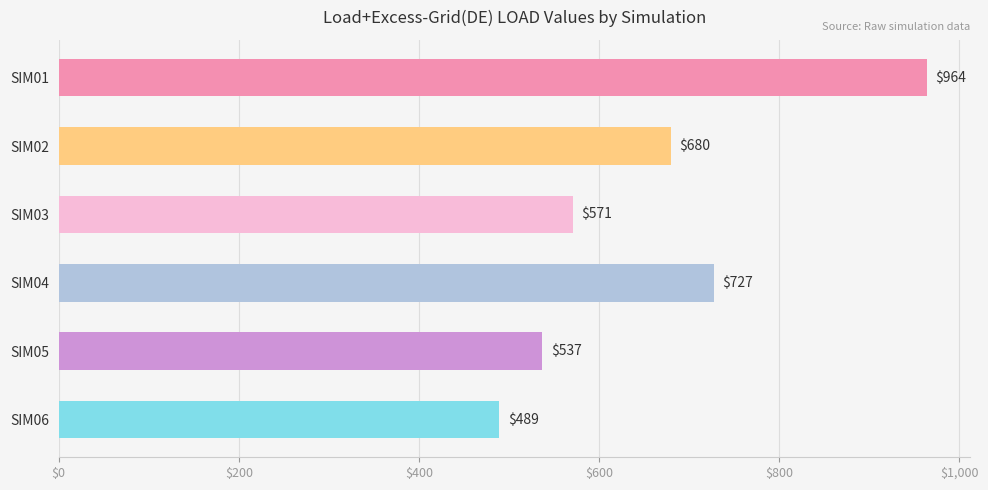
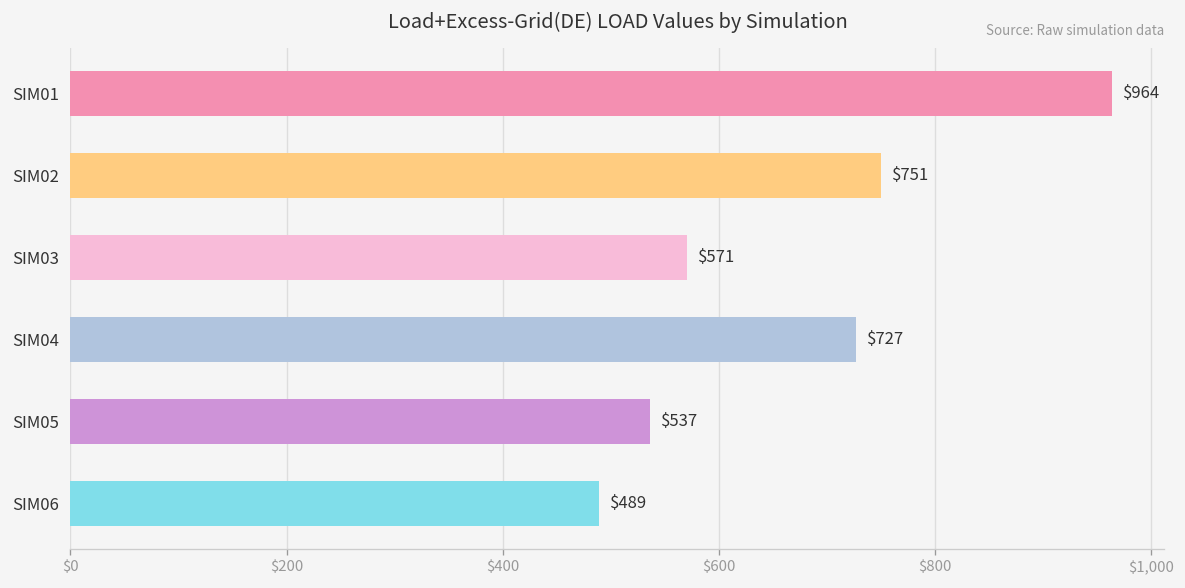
  {
    "SIM01": "$964",
-   "SIM02": "$680",
+   "SIM02": "$751",
    "SIM03": "$571",
    "SIM04": "$727",
    "SIM05": "$537",
    "SIM06": "$489"
  }
